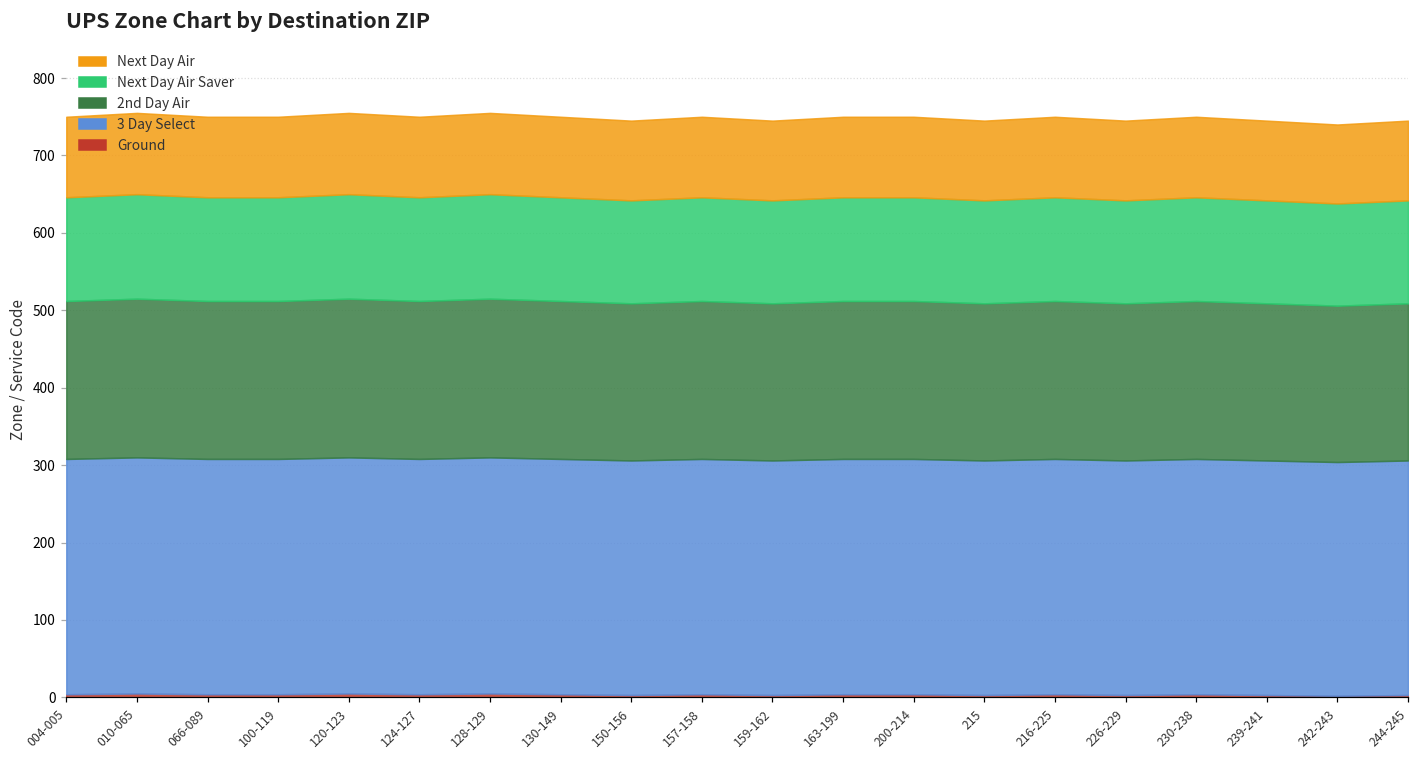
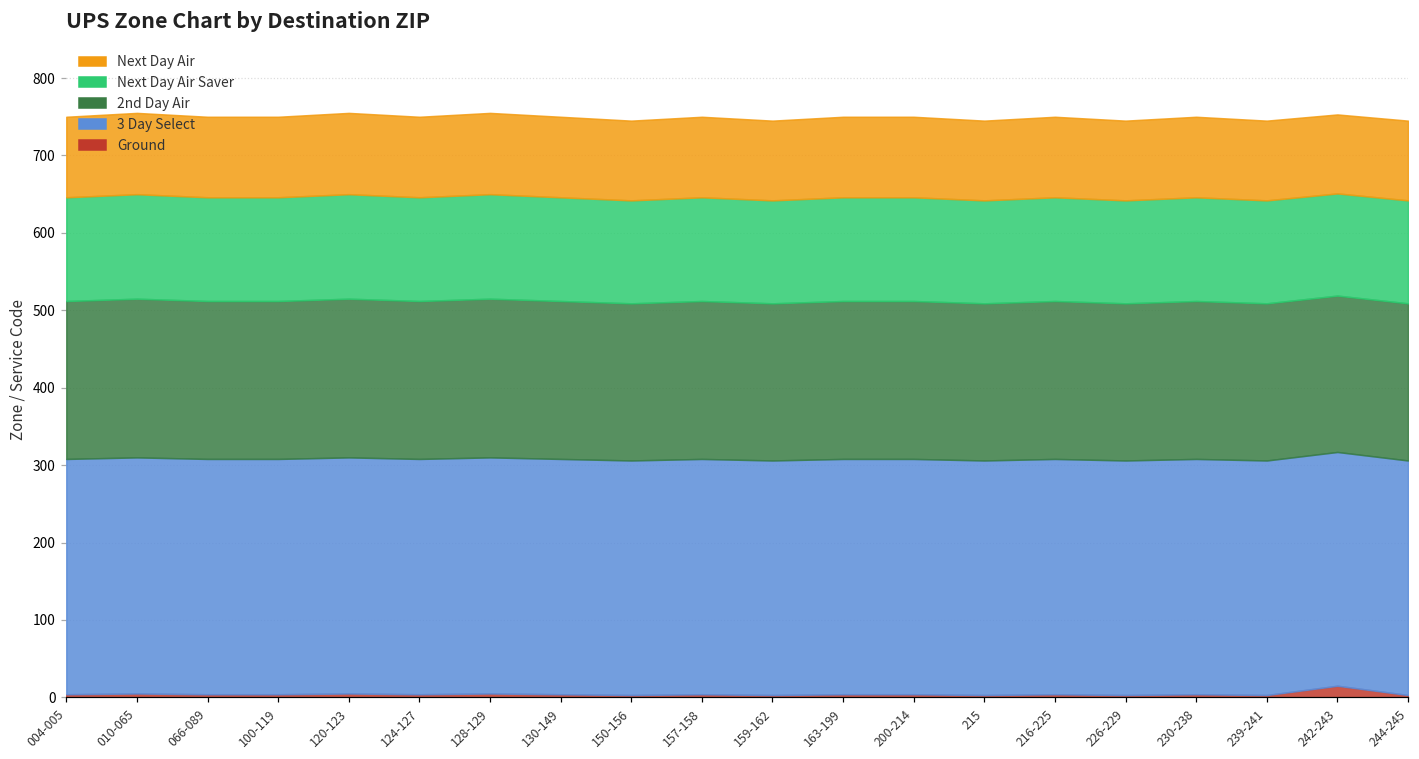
  {
    "Ground": {
      "004-005": 0,
      "010-065": 10,
      "066-089": 0,
      "100-119": 0,
      "120-123": 10,
      "124-127": 0,
      "128-129": 10,
      "130-149": 0,
      "157-158": 0,
      "163-199": 0,
      "200-214": 0,
      "216-225": 0,
      "230-238": 0,
-     "242-243": 0
+     "242-243": 20
    },
    "3 Day Select": {
      "004-005": 300,
      "010-065": 310,
      "066-089": 300,
      "100-119": 300,
      "120-123": 310,
      "124-127": 300,
      "128-129": 310,
      "130-149": 300,
      "150-156": 300,
      "157-158": 300,
      "159-162": 300,
      "163-199": 300,
      "200-214": 300,
      "215": 300,
      "216-225": 300,
      "226-229": 300,
      "230-238": 300,
      "239-241": 300,
      "242-243": 300,
      "244-245": 300
    },
    "2nd Day Air": {
      "004-005": 200,
      "010-065": 210,
      "066-089": 200,
      "100-119": 200,
      "120-123": 210,
      "124-127": 200,
      "128-129": 210,
      "130-149": 200,
      "150-156": 200,
      "157-158": 200,
      "159-162": 200,
      "163-199": 200,
      "200-214": 200,
      "215": 200,
      "216-225": 200,
      "226-229": 200,
      "230-238": 200,
      "239-241": 200,
      "242-243": 200,
      "244-245": 200
    },
    "Next Day Air Saver": {
      "004-005": 130,
      "010-065": 140,
      "066-089": 130,
      "100-119": 130,
      "120-123": 140,
      "124-127": 130,
      "128-129": 140,
      "130-149": 130,
      "150-156": 130,
      "157-158": 130,
      "159-162": 130,
      "163-199": 130,
      "200-214": 130,
      "215": 130,
      "216-225": 130,
      "226-229": 130,
      "230-238": 130,
      "239-241": 130,
      "242-243": 130,
      "244-245": 130
    },
    "Next Day Air": {
      "004-005": 100,
      "010-065": 110,
      "066-089": 100,
      "100-119": 100,
      "120-123": 110,
      "124-127": 100,
      "128-129": 110,
      "130-149": 100,
      "150-156": 100,
      "157-158": 100,
      "159-162": 100,
      "163-199": 100,
      "200-214": 100,
      "215": 100,
      "216-225": 100,
      "226-229": 100,
      "230-238": 100,
      "239-241": 100,
      "242-243": 100,
      "244-245": 100
    }
  }
